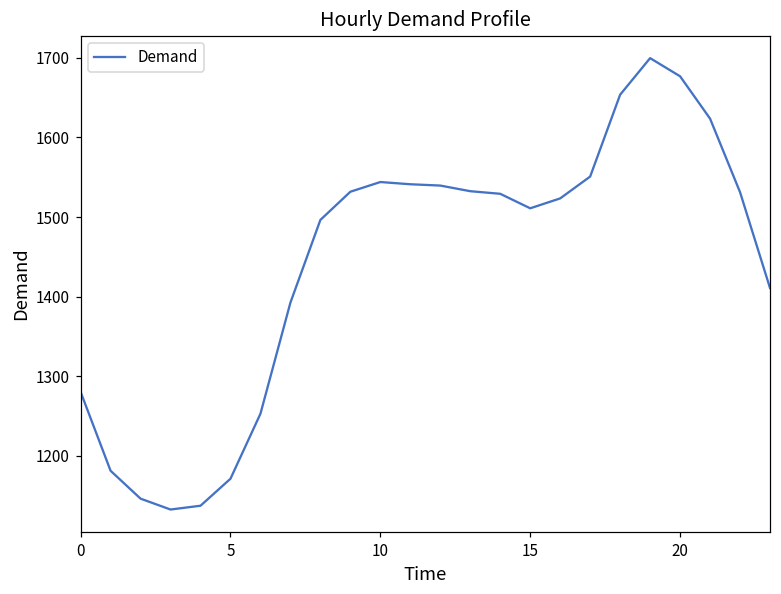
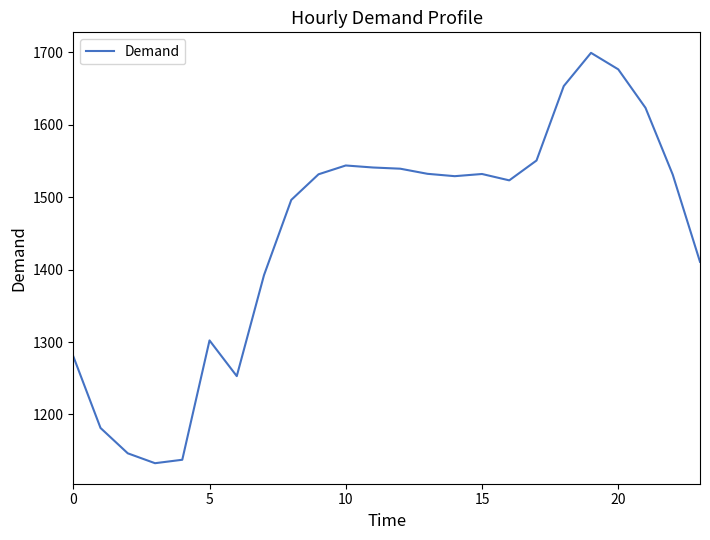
  {
    "0": 1280,
-   "5": 1170,
+   "5": 1300,
    "10": 1540,
-   "15": 1510,
+   "15": 1530,
    "20": 1680
  }
